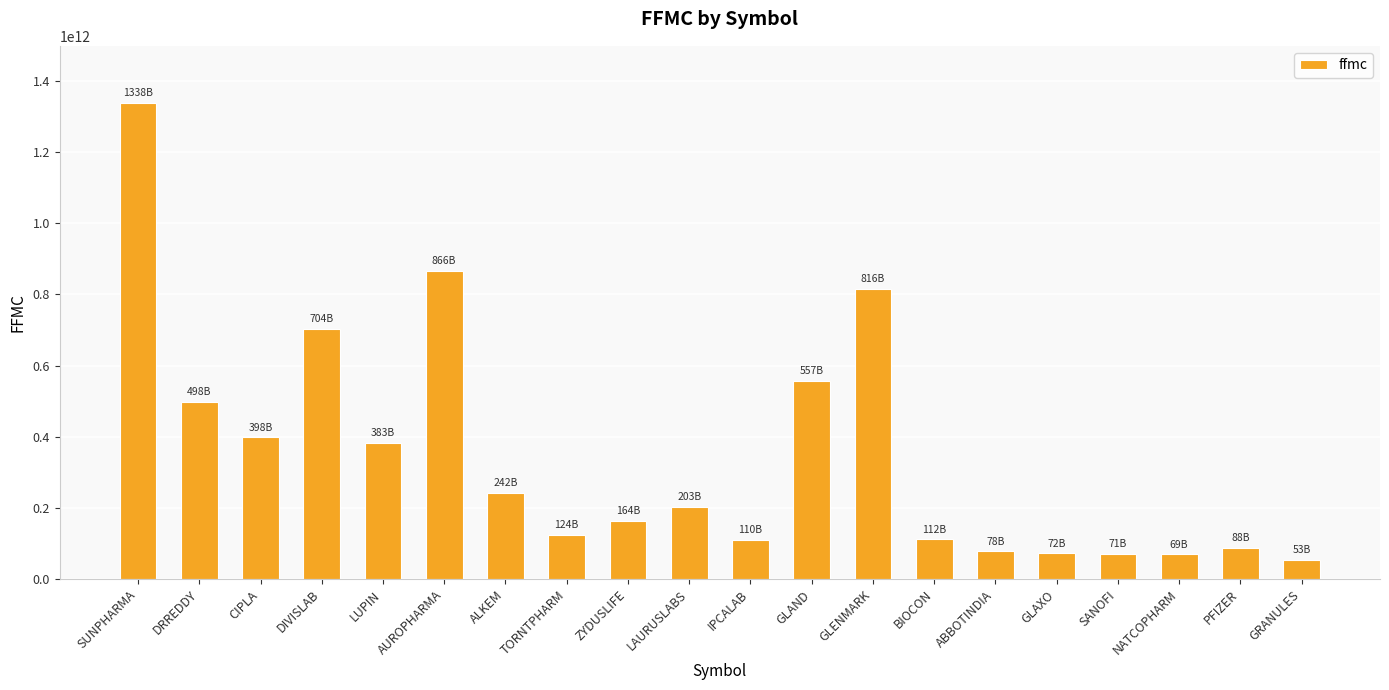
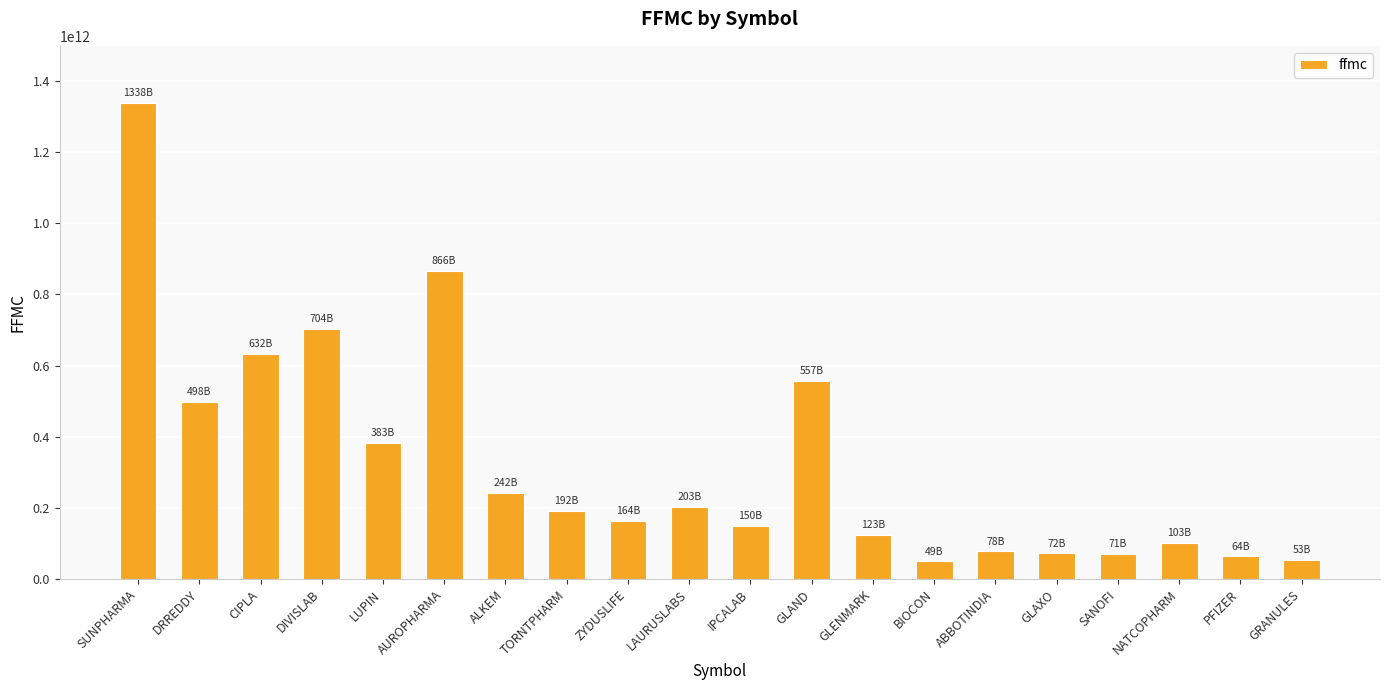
  {
    "SUNPHARMA": "1338B",
    "DRREDDY": "498B",
-   "CIPLA": "398B",
+   "CIPLA": "632B",
    "DIVISLAB": "704B",
    "LUPIN": "383B",
    "AUROPHARMA": "866B",
    "ALKEM": "242B",
-   "TORNTPHARM": "124B",
+   "TORNTPHARM": "192B",
    "ZYDUSLIFE": "164B",
    "LAURUSLABS": "203B",
-   "IPCALAB": "110B",
+   "IPCALAB": "150B",
    "GLAND": "557B",
-   "GLENMARK": "816B",
-   "BIOCON": "112B",
+   "GLENMARK": "123B",
+   "BIOCON": "49B",
    "ABBOTINDIA": "78B",
    "GLAXO": "72B",
    "SANOFI": "71B",
-   "NATCOPHARM": "69B",
-   "PFIZER": "88B",
+   "NATCOPHARM": "103B",
+   "PFIZER": "64B",
    "GRANULES": "53B"
  }
